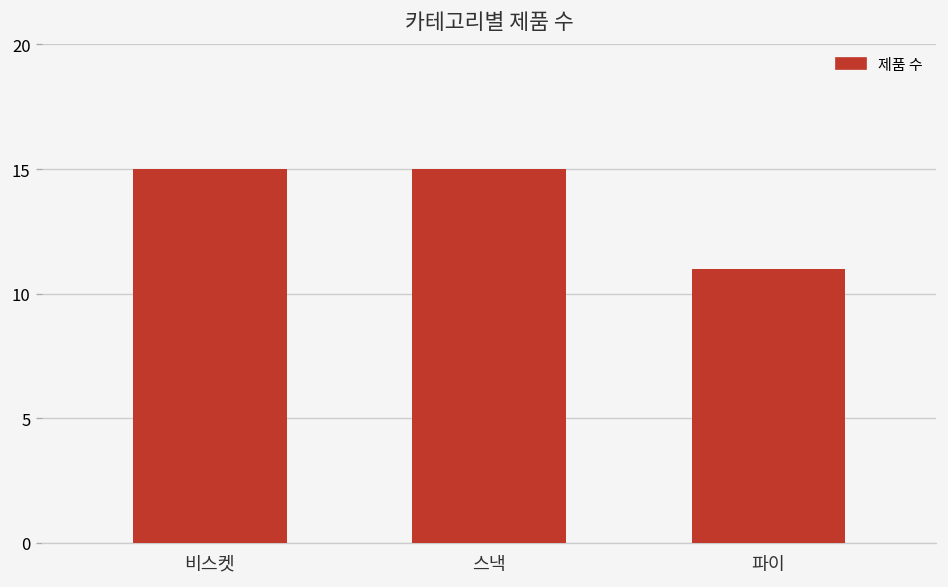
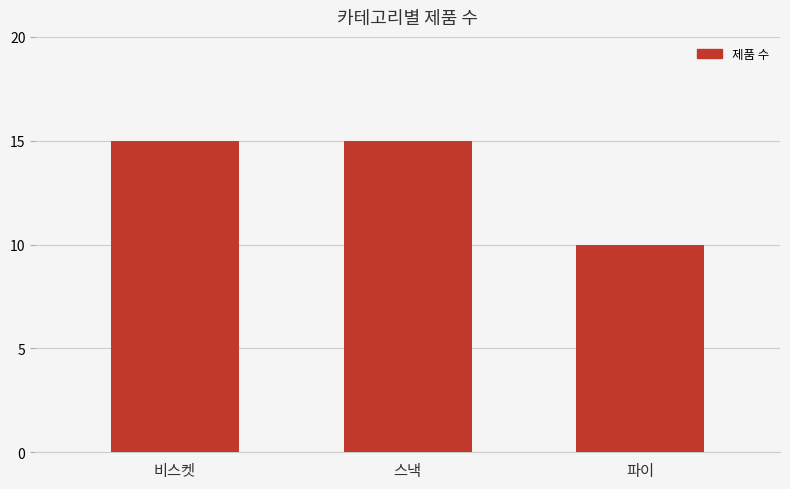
  {
    "비스켓": 15,
    "스낵": 15,
-   "파이": 11
+   "파이": 10
  }
